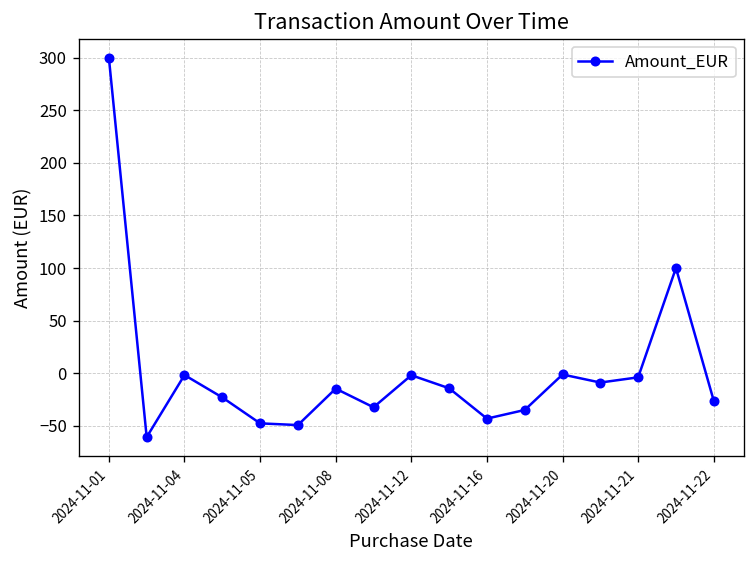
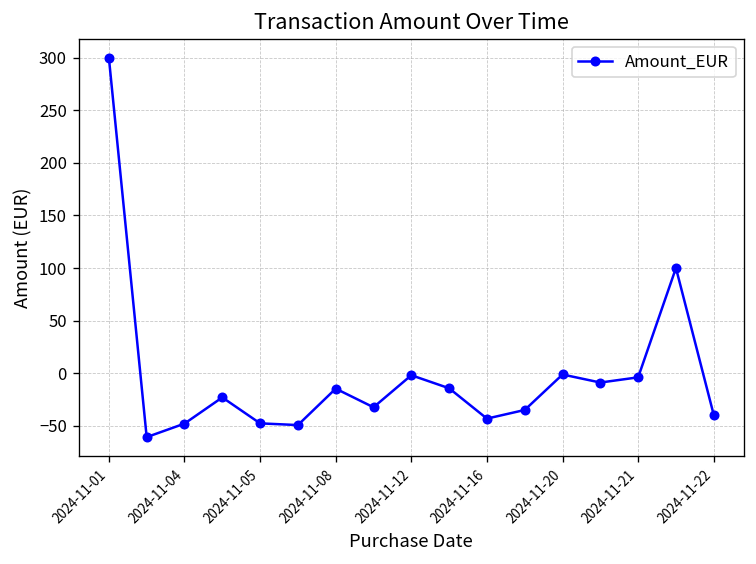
  {
    "2024-11-01": 300,
-   "2024-11-04": 0,
+   "2024-11-04": -50,
    "2024-11-12": 0,
    "2024-11-16": -40,
-   "2024-11-22": -30
+   "2024-11-22": -40
  }
